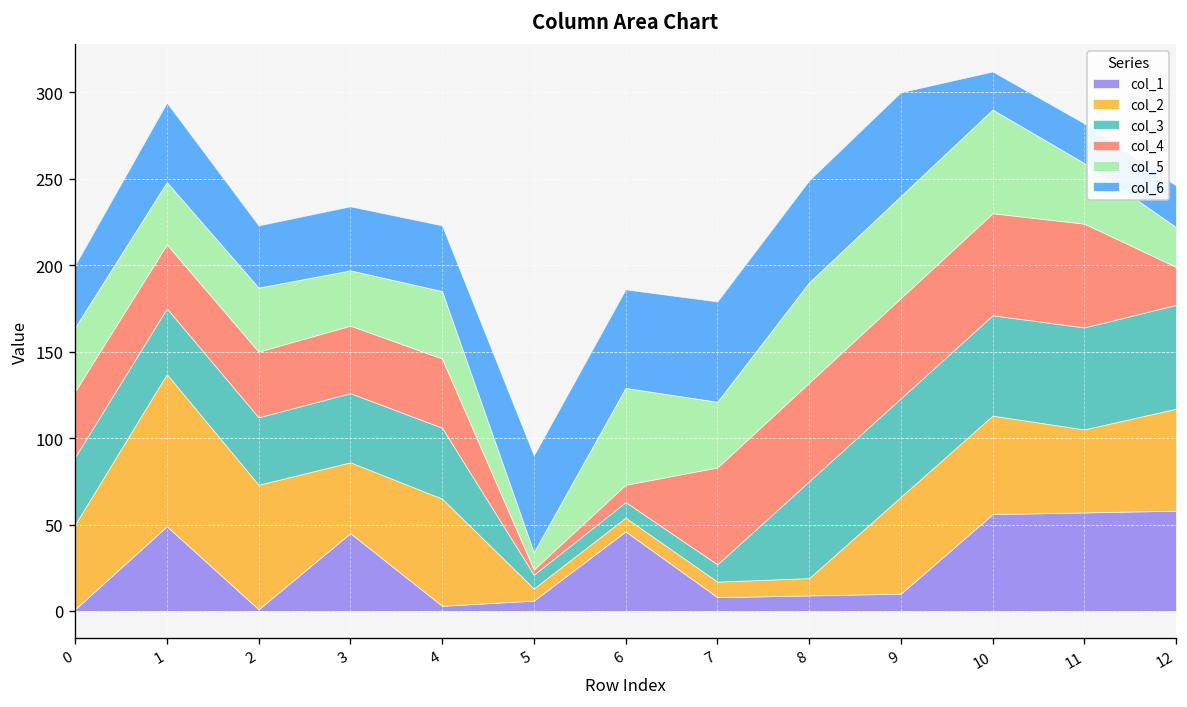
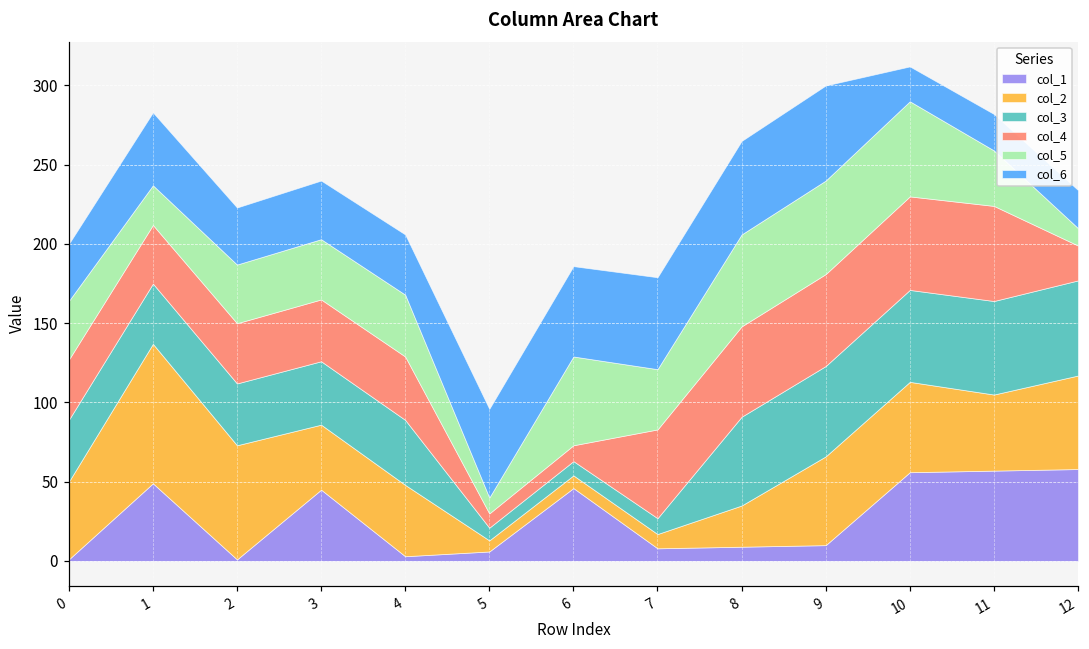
  {
    "col_1": {
      "1": 49,
      "3": 45,
      "4": 3,
      "5": 6,
      "6": 46,
      "7": 8,
      "8": 9,
      "9": 10,
      "10": 56,
      "11": 57,
      "12": 58
    },
    "col_2": {
      "0": 49,
      "1": 88,
      "2": 72,
      "3": 41,
-     "4": 62,
+     "4": 45,
      "5": 7,
      "6": 8,
      "7": 9,
-     "8": 10,
+     "8": 26,
      "9": 56,
      "10": 57,
      "11": 48,
      "12": 59
    },
    "col_3": {
      "0": 39,
      "1": 38,
      "2": 39,
      "3": 40,
      "4": 41,
      "5": 8,
      "6": 9,
      "7": 10,
      "8": 56,
      "9": 57,
      "10": 58,
      "11": 59,
      "12": 60
    },
    "col_4": {
      "0": 38,
      "1": 37,
      "2": 38,
      "3": 39,
      "4": 40,
-     "5": 3,
+     "5": 9,
      "6": 10,
      "7": 56,
      "8": 57,
      "9": 58,
      "10": 59,
      "11": 60,
      "12": 22
    },
    "col_5": {
      "0": 37,
-     "1": 36,
+     "1": 25,
      "2": 37,
-     "3": 32,
+     "3": 38,
      "4": 39,
      "5": 10,
      "6": 56,
      "7": 38,
      "8": 58,
      "9": 59,
      "10": 60,
      "11": 35,
-     "12": 23
+     "12": 11
    },
    "col_6": {
      "0": 36,
      "1": 46,
      "2": 36,
      "3": 37,
      "4": 38,
      "5": 56,
      "6": 57,
      "7": 58,
      "8": 59,
      "9": 60,
      "10": 22,
      "11": 23,
      "12": 24
    }
  }
